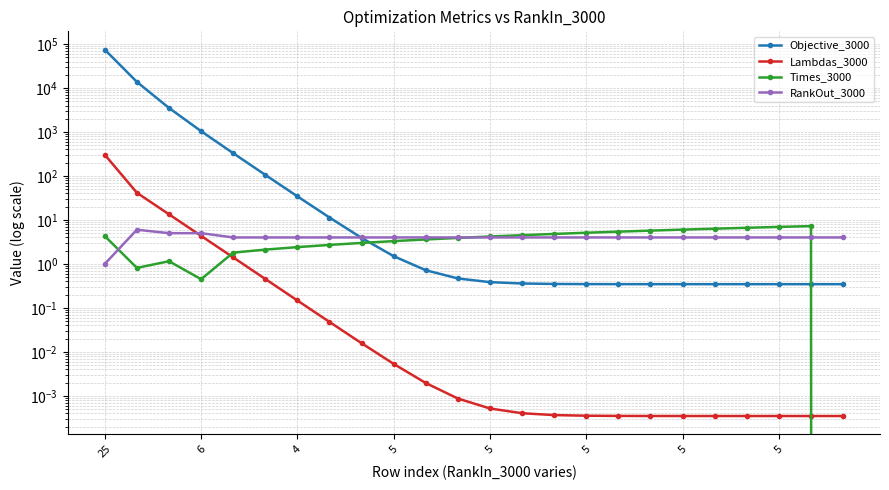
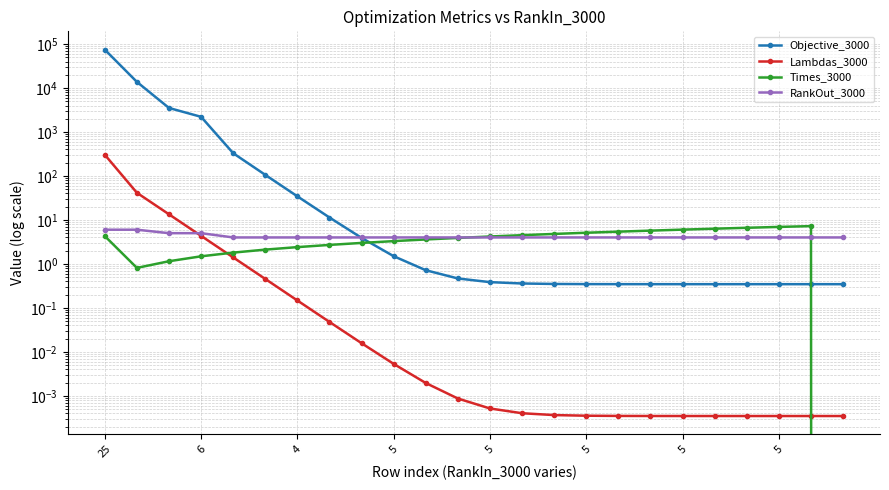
  {
    "Objective_3000": {
      "25": 70000,
-     "6": 1000
+     "6": 2000
    },
    "Lambdas_3000": {
      "25": 300,
      "6": 4
    },
    "Times_3000": {
      "25": 4,
-     "6": 0.4
+     "6": 1.5
    },
    "RankOut_3000": {
-     "25": 1,
+     "25": 6,
      "6": 5
    }
  }
